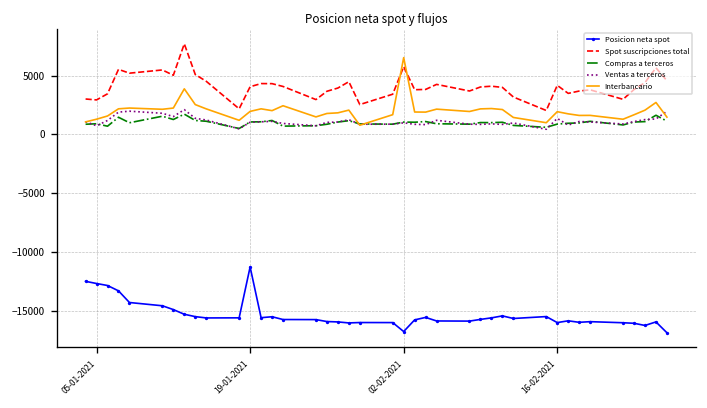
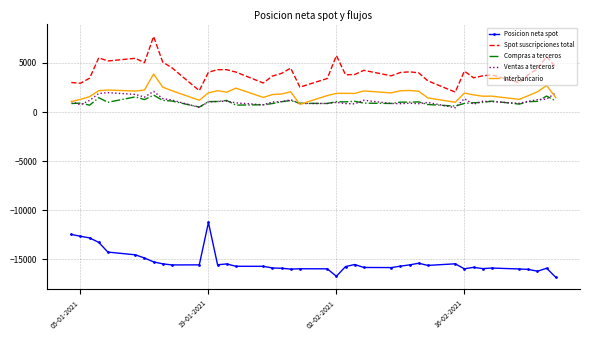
  {
    "Posicion neta spot": {
      "05-01-2021": -13000,
      "19-01-2021": -11000,
      "02-02-2021": -17000,
      "16-02-2021": -16000
    },
    "Spot suscripciones total": {
      "05-01-2021": 3000,
      "19-01-2021": 4000,
      "02-02-2021": 6000,
      "16-02-2021": 4000
    },
    "Compras a terceros": {
      "16-02-2021": 1000
    },
    "Ventas a terceros": {
      "16-02-2021": 1000
    },
    "Interbancario": {
      "05-01-2021": 1000,
      "19-01-2021": 2000,
-     "02-02-2021": 7000,
+     "02-02-2021": 2000,
      "16-02-2021": 2000
    }
  }
